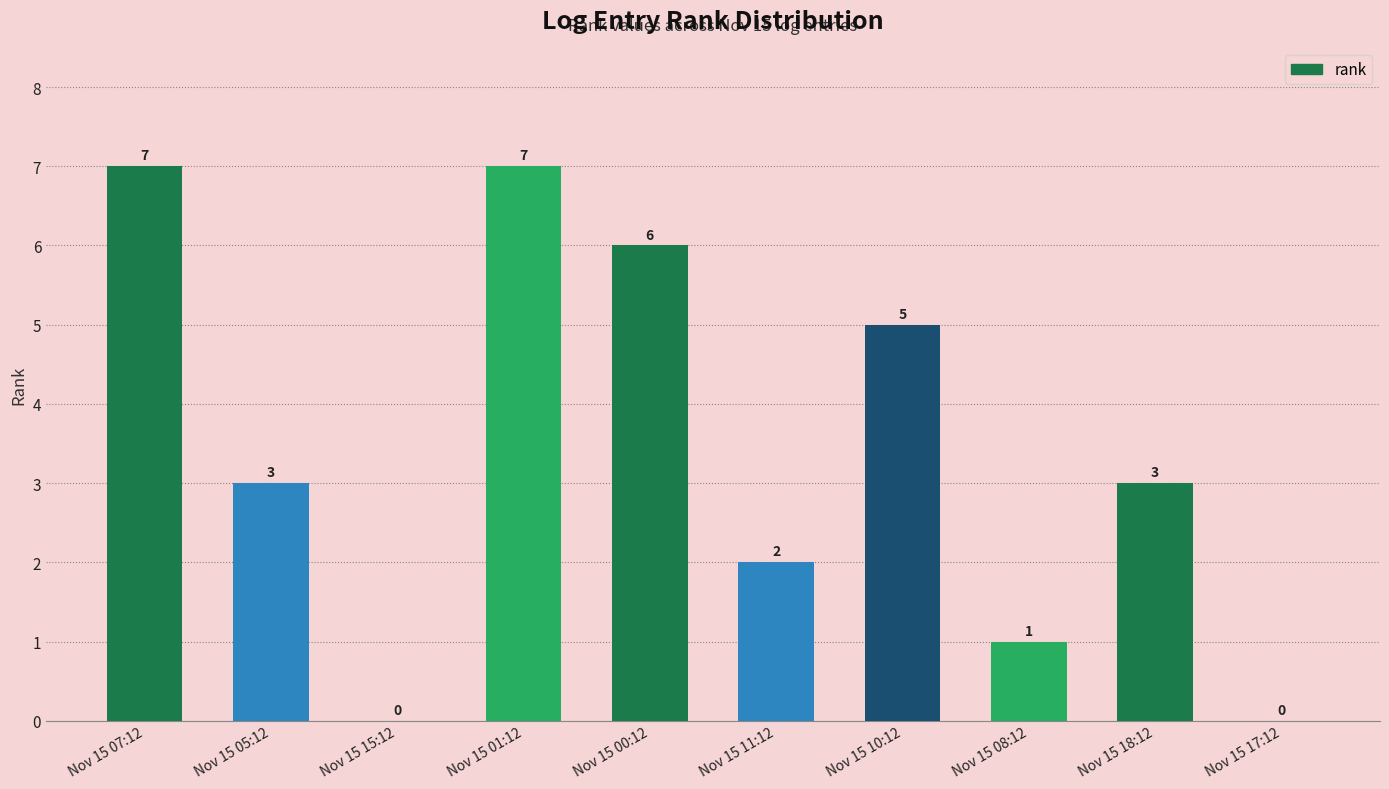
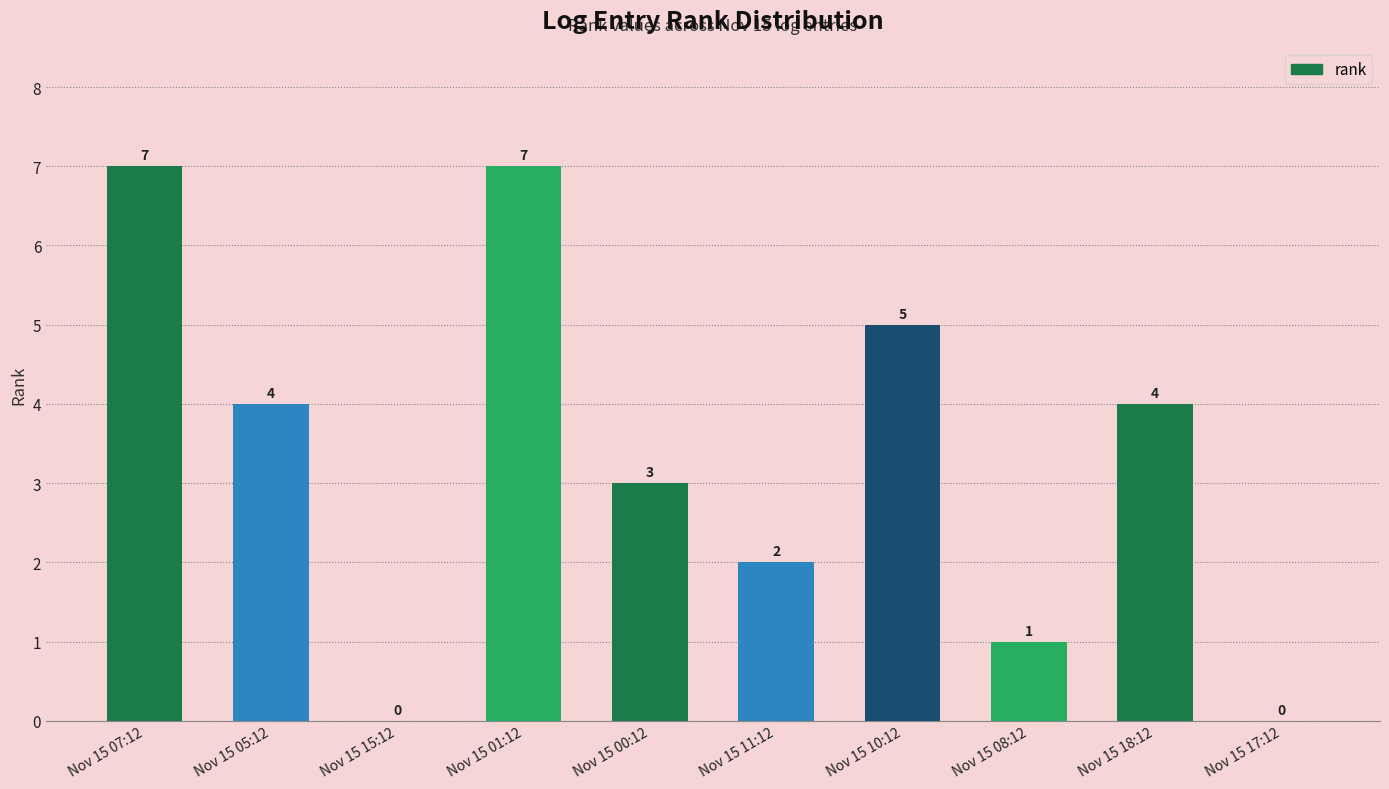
  {
    "Nov 15 07:12": 7,
-   "Nov 15 05:12": 3,
+   "Nov 15 05:12": 4,
    "Nov 15 15:12": 0,
    "Nov 15 01:12": 7,
-   "Nov 15 00:12": 6,
+   "Nov 15 00:12": 3,
    "Nov 15 11:12": 2,
    "Nov 15 10:12": 5,
    "Nov 15 08:12": 1,
-   "Nov 15 18:12": 3,
+   "Nov 15 18:12": 4,
    "Nov 15 17:12": 0
  }
